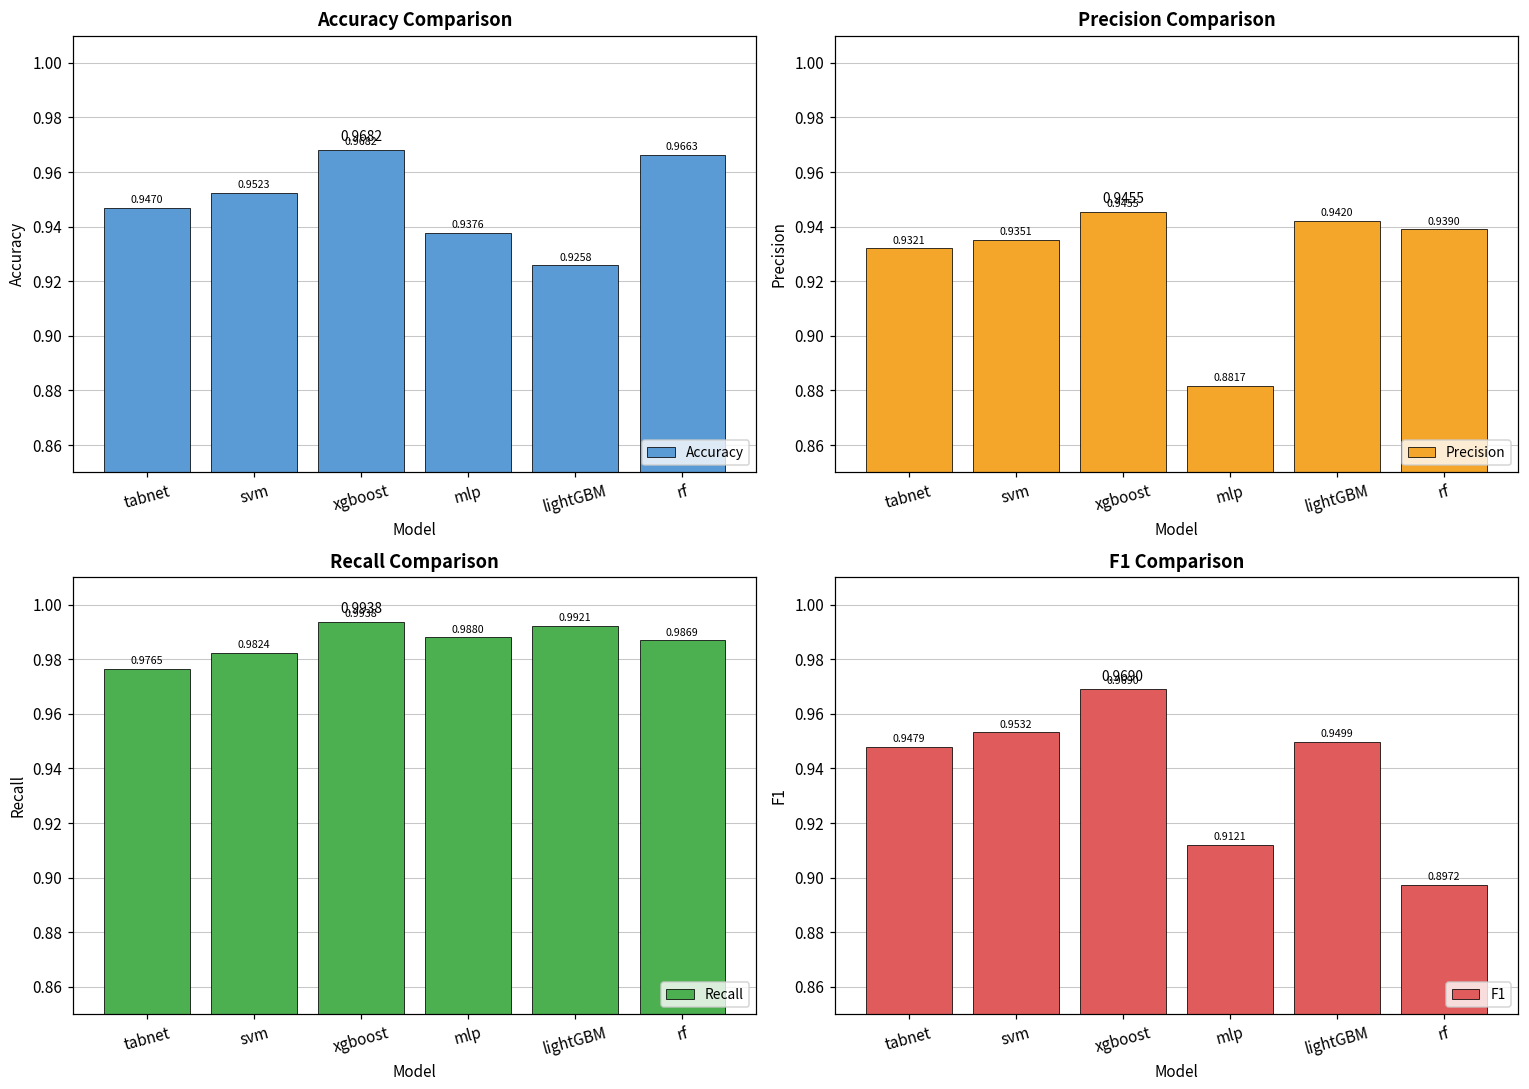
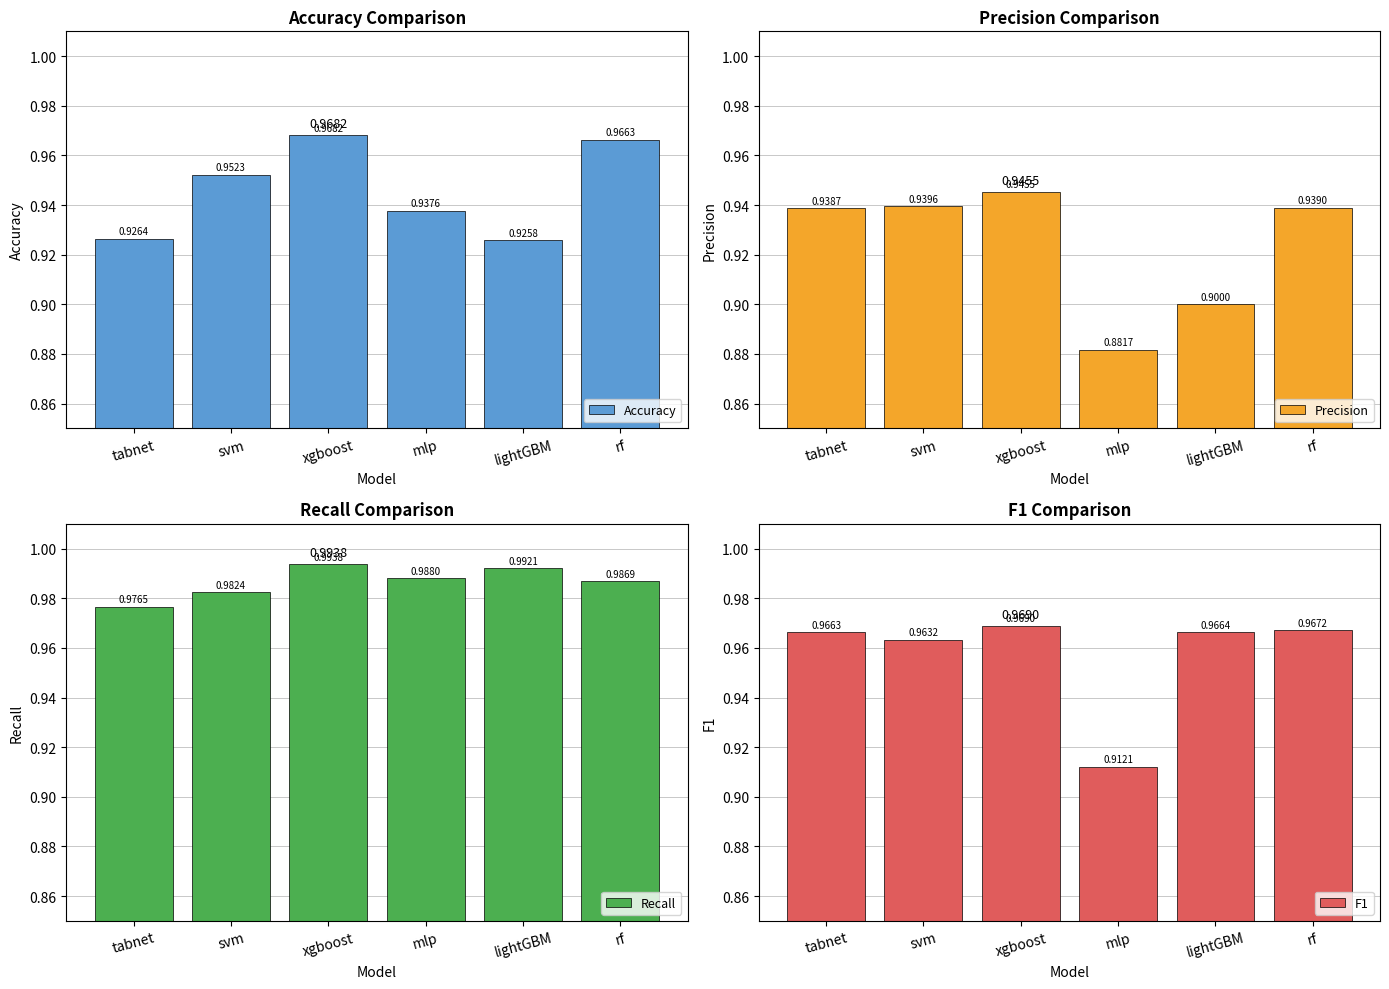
  {
    "Accuracy Comparison": {
-     "tabnet": 0.9470,
+     "tabnet": 0.9264,
      "svm": 0.9523,
      "mlp": 0.9376,
      "lightGBM": 0.9258,
      "rf": 0.9663
    },
    "Precision Comparison": {
-     "tabnet": 0.9321,
-     "svm": 0.9351,
+     "tabnet": 0.9387,
+     "svm": 0.9396,
      "mlp": 0.8817,
-     "lightGBM": 0.9420,
+     "lightGBM": 0.9000,
      "rf": 0.9390
    },
    "Recall Comparison": {
      "tabnet": 0.9765,
      "svm": 0.9824,
      "mlp": 0.9880,
      "lightGBM": 0.9921,
      "rf": 0.9869
    },
    "F1 Comparison": {
-     "tabnet": 0.9479,
-     "svm": 0.9532,
+     "tabnet": 0.9663,
+     "svm": 0.9632,
      "mlp": 0.9121,
-     "lightGBM": 0.9499,
-     "rf": 0.8972
+     "lightGBM": 0.9664,
+     "rf": 0.9672
    }
  }
